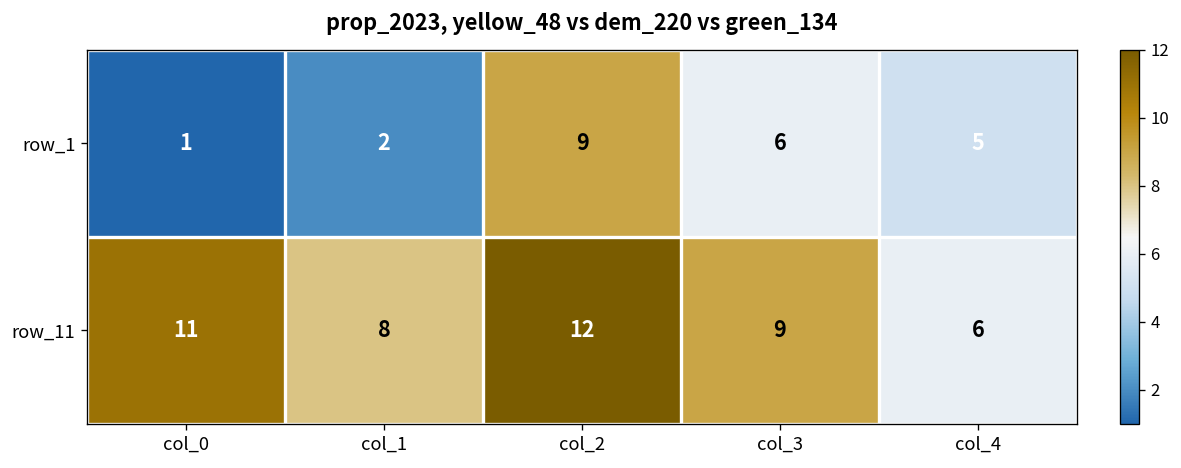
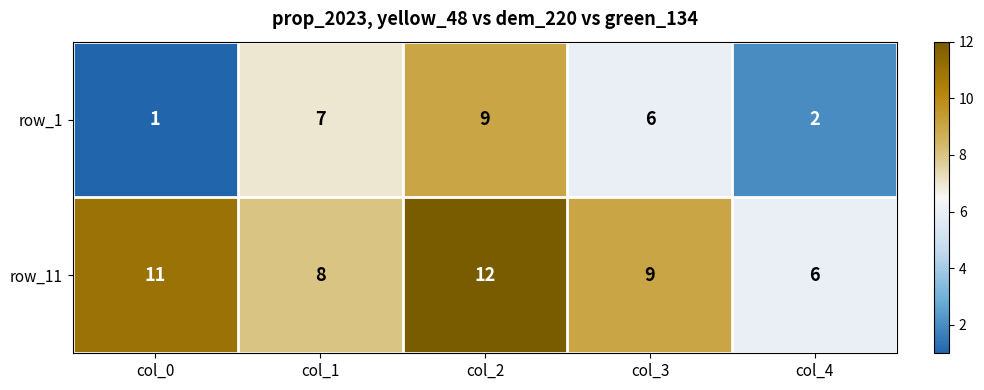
  {
    "row_1": {
      "col_0": 1,
-     "col_1": 2,
+     "col_1": 7,
      "col_2": 9,
      "col_3": 6,
-     "col_4": 5
+     "col_4": 2
    },
    "row_11": {
      "col_0": 11,
      "col_1": 8,
      "col_2": 12,
      "col_3": 9,
      "col_4": 6
    }
  }
